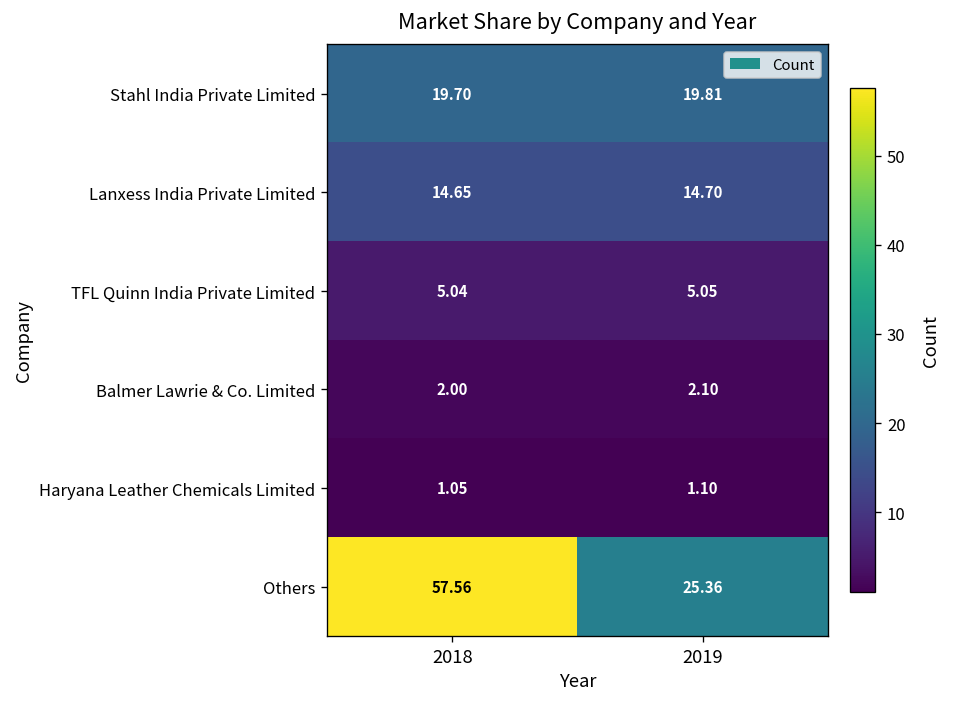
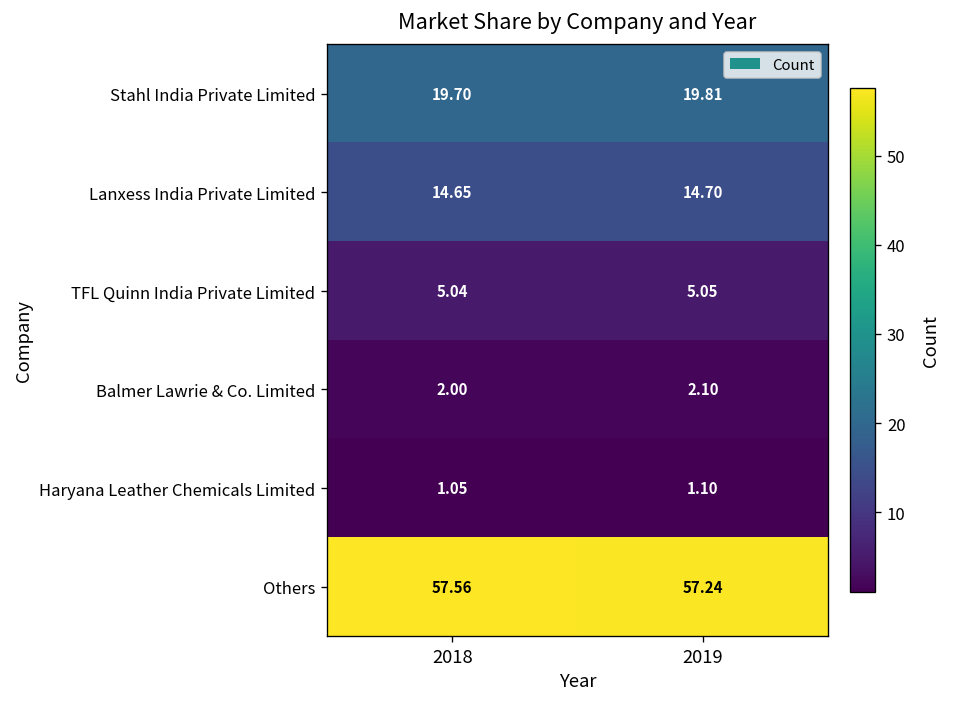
  {
    "Stahl India Private Limited": {
      "2018": 19.70,
      "2019": 19.81
    },
    "Lanxess India Private Limited": {
      "2018": 14.65,
      "2019": 14.70
    },
    "TFL Quinn India Private Limited": {
      "2018": 5.04,
      "2019": 5.05
    },
    "Balmer Lawrie & Co. Limited": {
      "2018": 2.00,
      "2019": 2.10
    },
    "Haryana Leather Chemicals Limited": {
      "2018": 1.05,
      "2019": 1.10
    },
    "Others": {
      "2018": 57.56,
-     "2019": 25.36
+     "2019": 57.24
    }
  }
